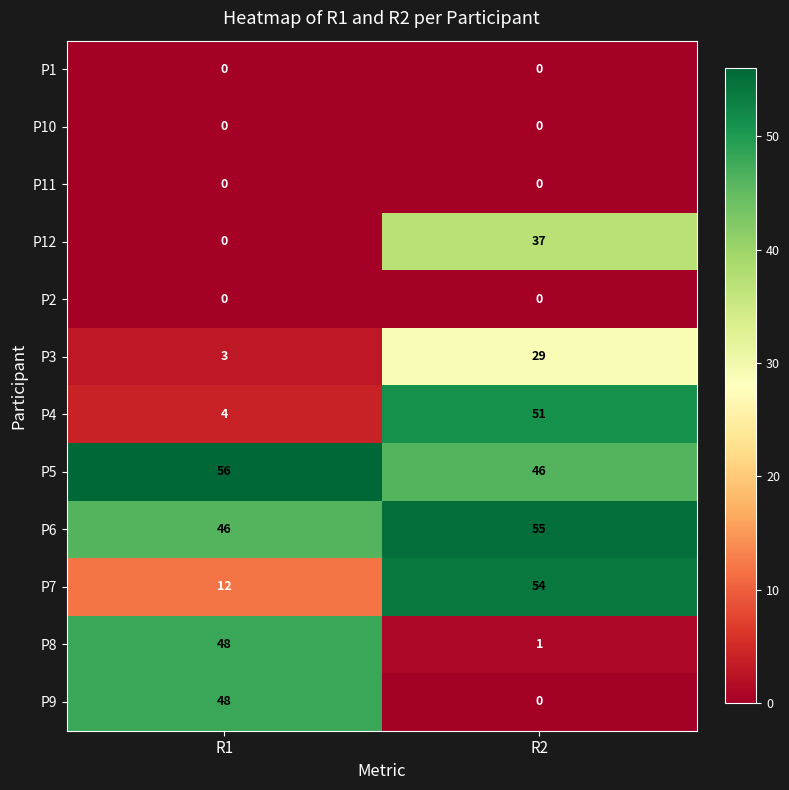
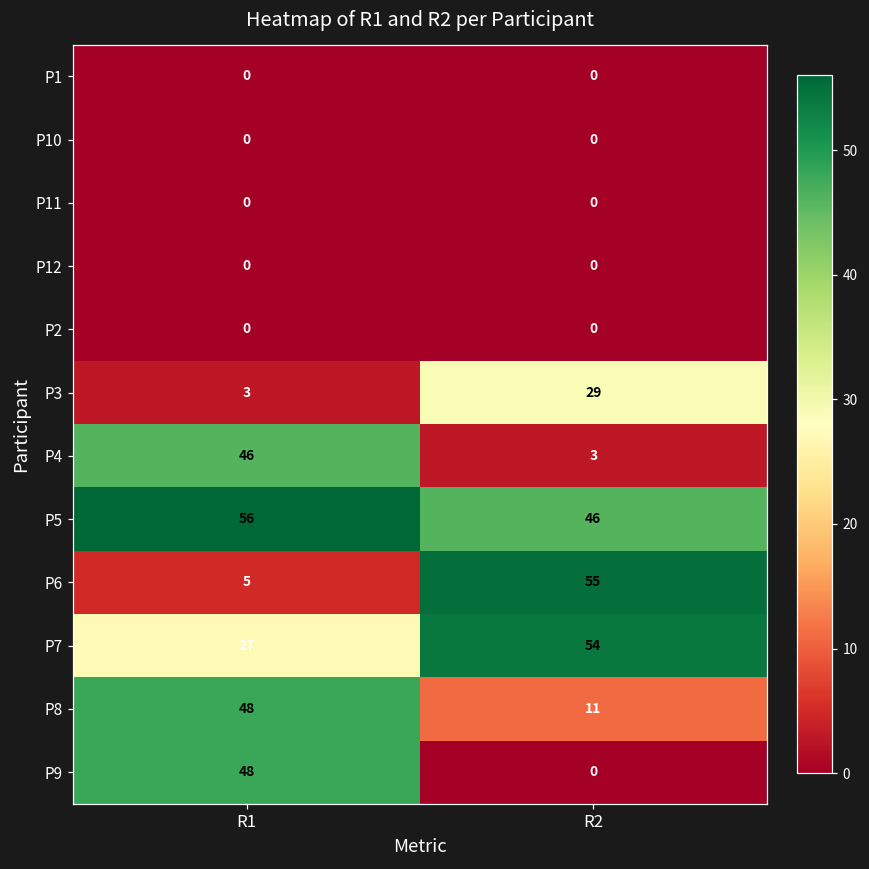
  {
    "P1": {
      "R1": 0,
      "R2": 0
    },
    "P10": {
      "R1": 0,
      "R2": 0
    },
    "P11": {
      "R1": 0,
      "R2": 0
    },
    "P12": {
      "R1": 0,
-     "R2": 37
+     "R2": 0
    },
    "P2": {
      "R1": 0,
      "R2": 0
    },
    "P3": {
      "R1": 3,
      "R2": 29
    },
    "P4": {
-     "R1": 4,
-     "R2": 51
+     "R1": 46,
+     "R2": 3
    },
    "P5": {
      "R1": 56,
      "R2": 46
    },
    "P6": {
-     "R1": 46,
+     "R1": 5,
      "R2": 55
    },
    "P7": {
-     "R1": 12,
+     "R1": 27,
      "R2": 54
    },
    "P8": {
      "R1": 48,
-     "R2": 1
+     "R2": 11
    },
    "P9": {
      "R1": 48,
      "R2": 0
    }
  }
